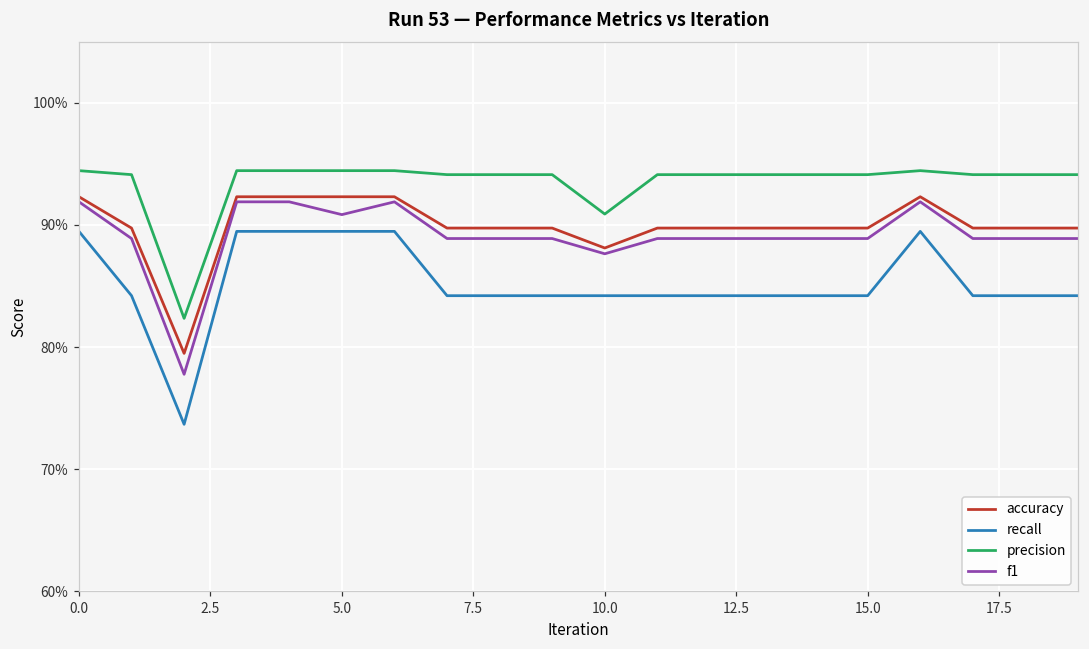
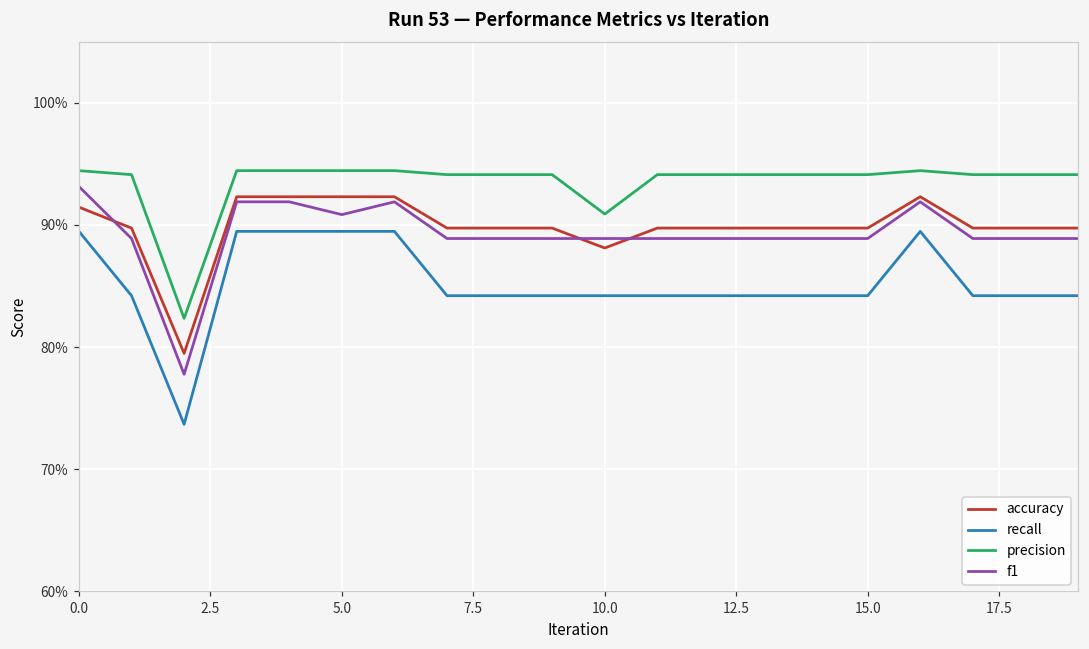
  {
    "accuracy": {
-     "0.0": "92.3%",
+     "0.0": "91.5%",
      "5.0": "92.3%",
      "10.0": "88.1%",
      "15.0": "89.7%"
    },
    "recall": {
      "0.0": "89.5%",
      "5.0": "89.5%",
      "10.0": "84.2%",
      "15.0": "84.2%"
    },
    "precision": {
      "0.0": "94.4%",
      "5.0": "94.4%",
      "10.0": "90.9%",
      "15.0": "94.1%"
    },
    "f1": {
-     "0.0": "91.9%",
+     "0.0": "93.1%",
      "5.0": "90.8%",
-     "10.0": "87.6%",
+     "10.0": "88.9%",
      "15.0": "88.9%"
    }
  }
